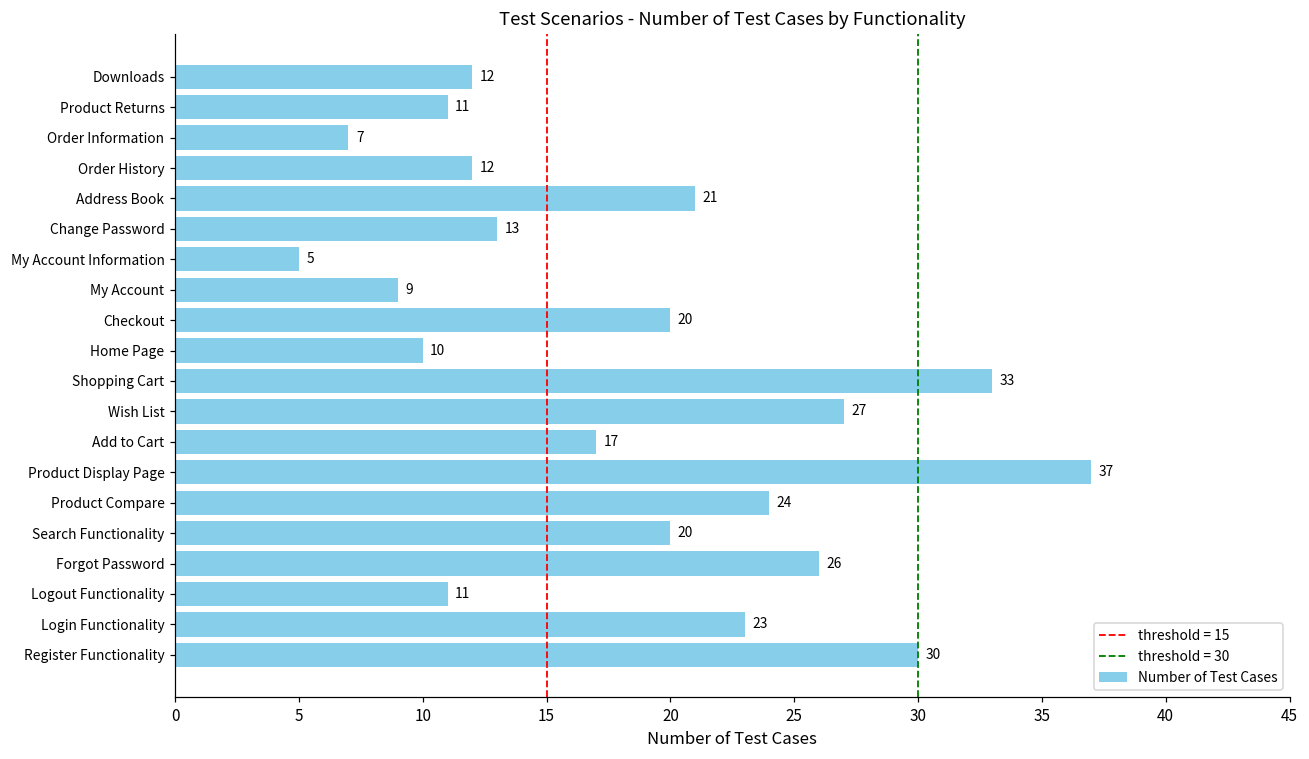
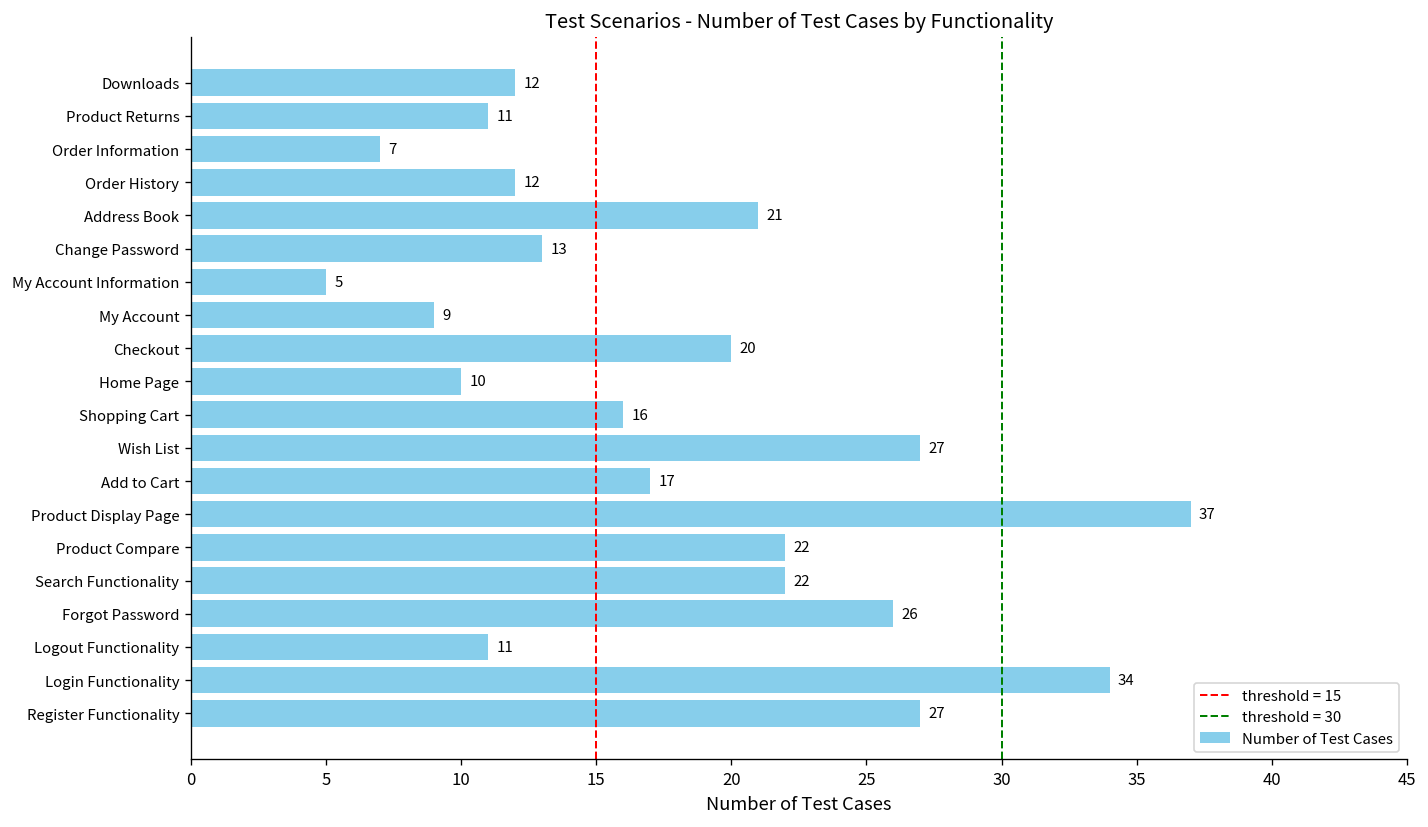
  {
    "Downloads": 12,
    "Product Returns": 11,
    "Order Information": 7,
    "Order History": 12,
    "Address Book": 21,
    "Change Password": 13,
    "My Account Information": 5,
    "My Account": 9,
    "Checkout": 20,
    "Home Page": 10,
-   "Shopping Cart": 33,
+   "Shopping Cart": 16,
    "Wish List": 27,
    "Add to Cart": 17,
    "Product Display Page": 37,
-   "Product Compare": 24,
-   "Search Functionality": 20,
+   "Product Compare": 22,
+   "Search Functionality": 22,
    "Forgot Password": 26,
    "Logout Functionality": 11,
-   "Login Functionality": 23,
-   "Register Functionality": 30
+   "Login Functionality": 34,
+   "Register Functionality": 27
  }
